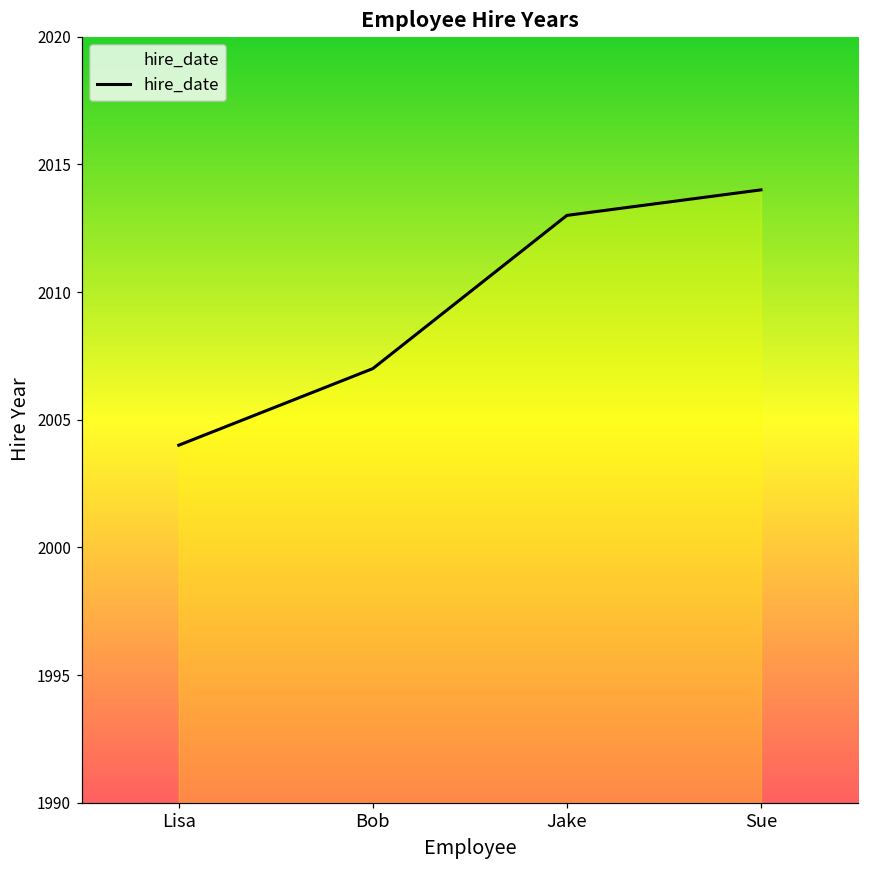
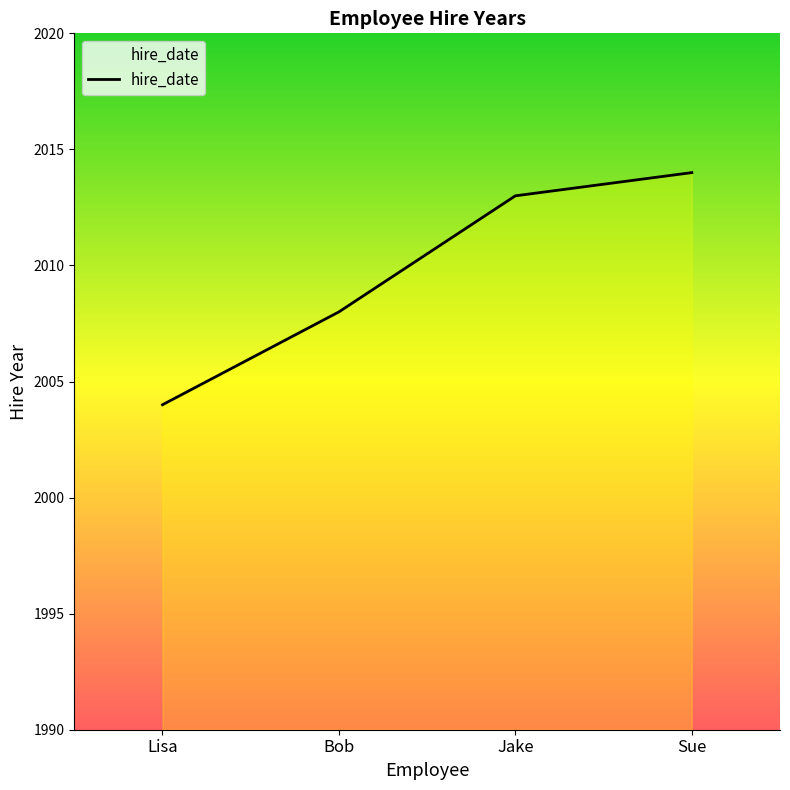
  {
    "Lisa": 2004,
-   "Bob": 2007,
+   "Bob": 2008,
    "Jake": 2013,
    "Sue": 2014
  }
